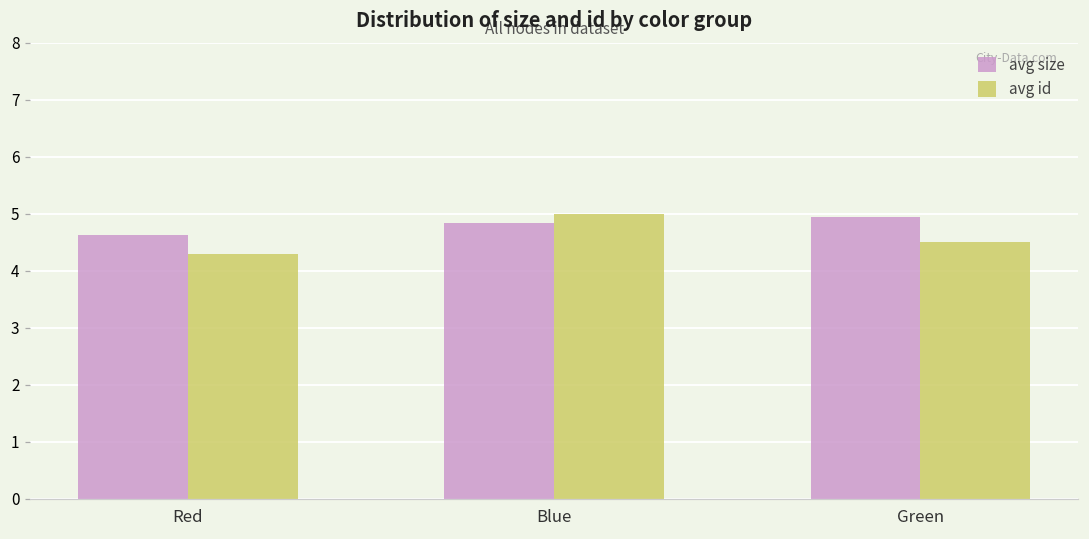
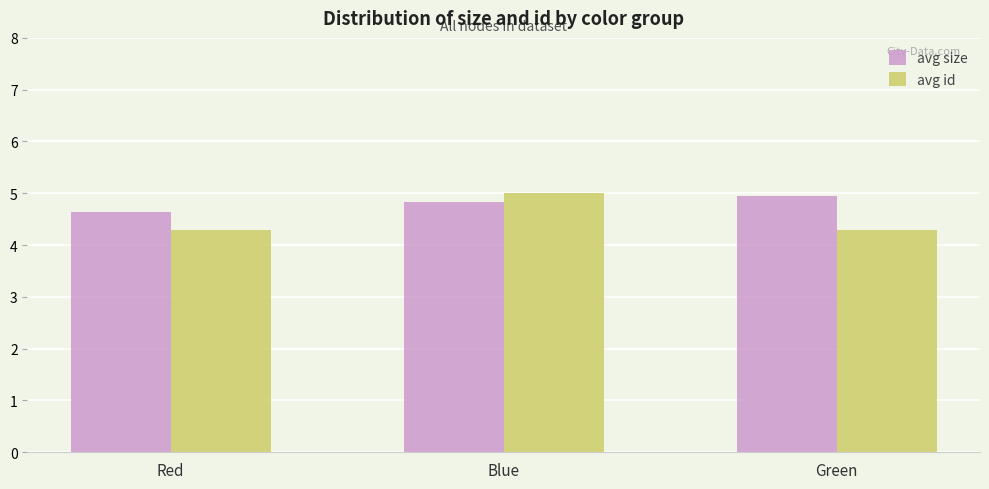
  {
    "avg size": {
      "Red": 4.6,
      "Blue": 4.8,
      "Green": 5.0
    },
    "avg id": {
      "Red": 4.3,
      "Blue": 5.0,
-     "Green": 4.5
+     "Green": 4.3
    }
  }
